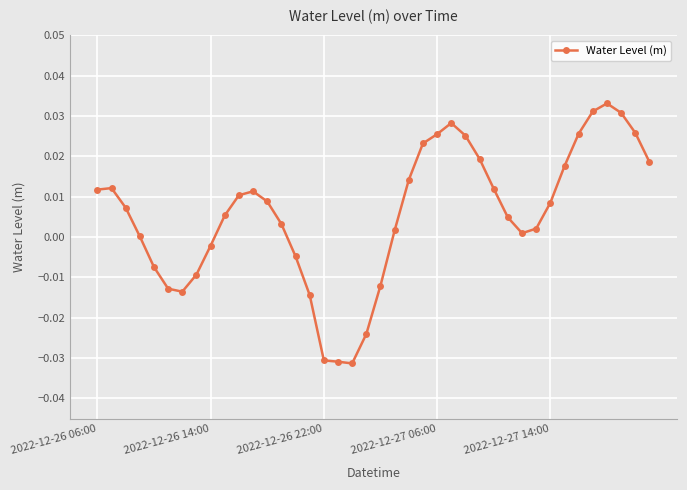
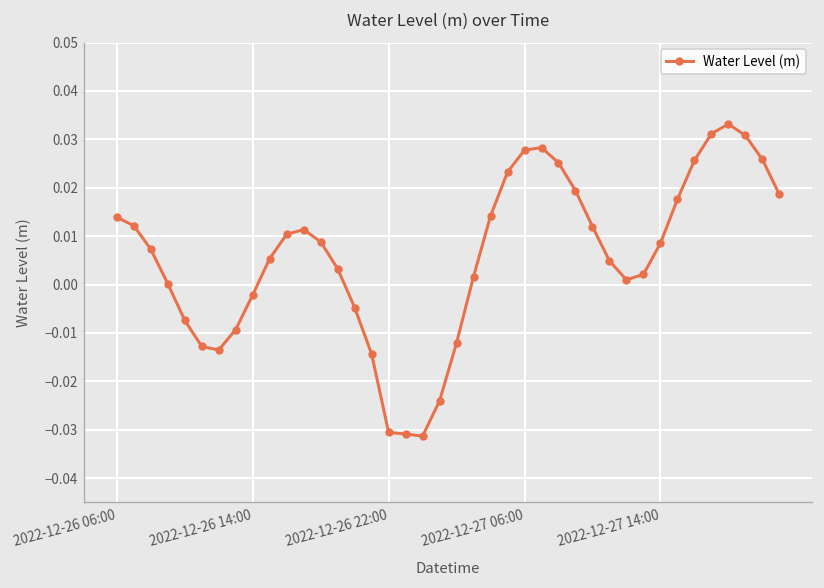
  {
-   "2022-12-26 06:00": 0.012,
+   "2022-12-26 06:00": 0.014,
    "2022-12-26 14:00": -0.002,
    "2022-12-26 22:00": -0.031,
-   "2022-12-27 06:00": 0.026,
+   "2022-12-27 06:00": 0.028,
    "2022-12-27 14:00": 0.009
  }
